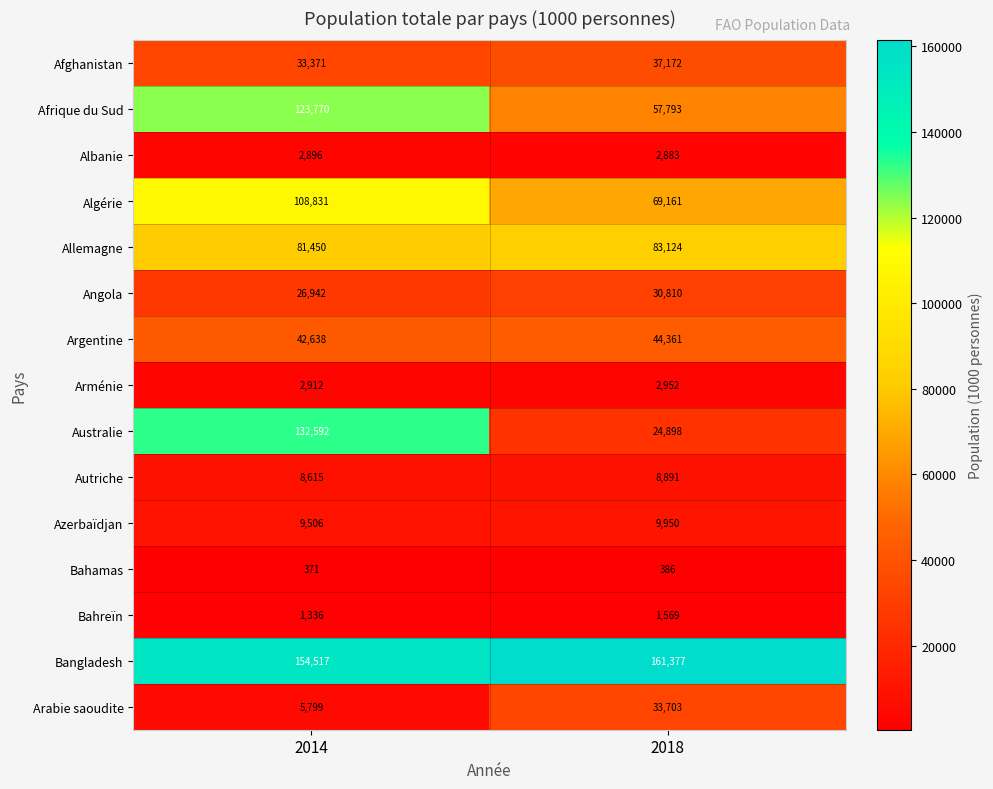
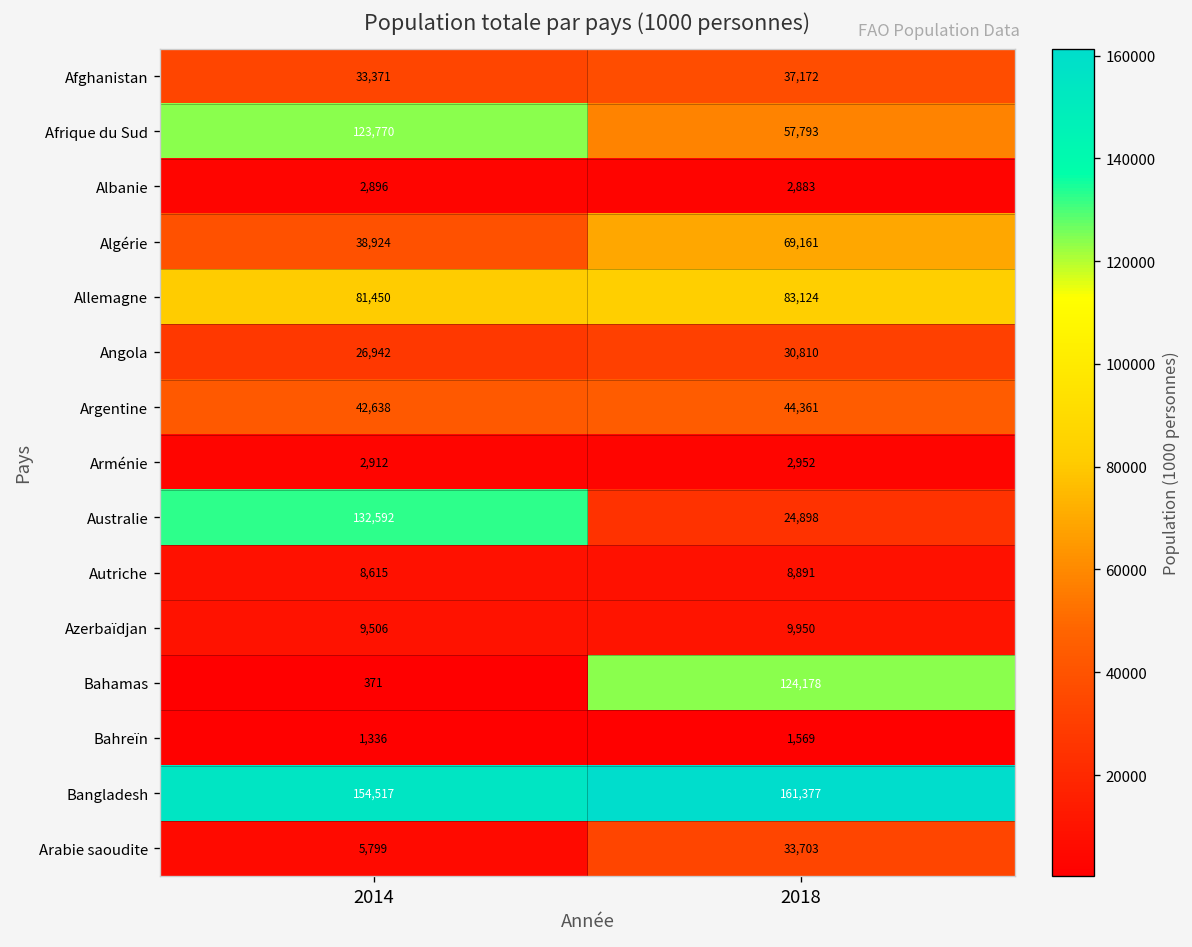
  {
    "Afghanistan": {
      "2014": "33,371",
      "2018": "37,172"
    },
    "Afrique du Sud": {
      "2014": "123,770",
      "2018": "57,793"
    },
    "Albanie": {
      "2014": "2,896",
      "2018": "2,883"
    },
    "Algérie": {
-     "2014": "108,831",
+     "2014": "38,924",
      "2018": "69,161"
    },
    "Allemagne": {
      "2014": "81,450",
      "2018": "83,124"
    },
    "Angola": {
      "2014": "26,942",
      "2018": "30,810"
    },
    "Argentine": {
      "2014": "42,638",
      "2018": "44,361"
    },
    "Arménie": {
      "2014": "2,912",
      "2018": "2,952"
    },
    "Australie": {
      "2014": "132,592",
      "2018": "24,898"
    },
    "Autriche": {
      "2014": "8,615",
      "2018": "8,891"
    },
    "Azerbaïdjan": {
      "2014": "9,506",
      "2018": "9,950"
    },
    "Bahamas": {
      "2014": "371",
-     "2018": "386"
+     "2018": "124,178"
    },
    "Bahreïn": {
      "2014": "1,336",
      "2018": "1,569"
    },
    "Bangladesh": {
      "2014": "154,517",
      "2018": "161,377"
    },
    "Arabie saoudite": {
      "2014": "5,799",
      "2018": "33,703"
    }
  }
